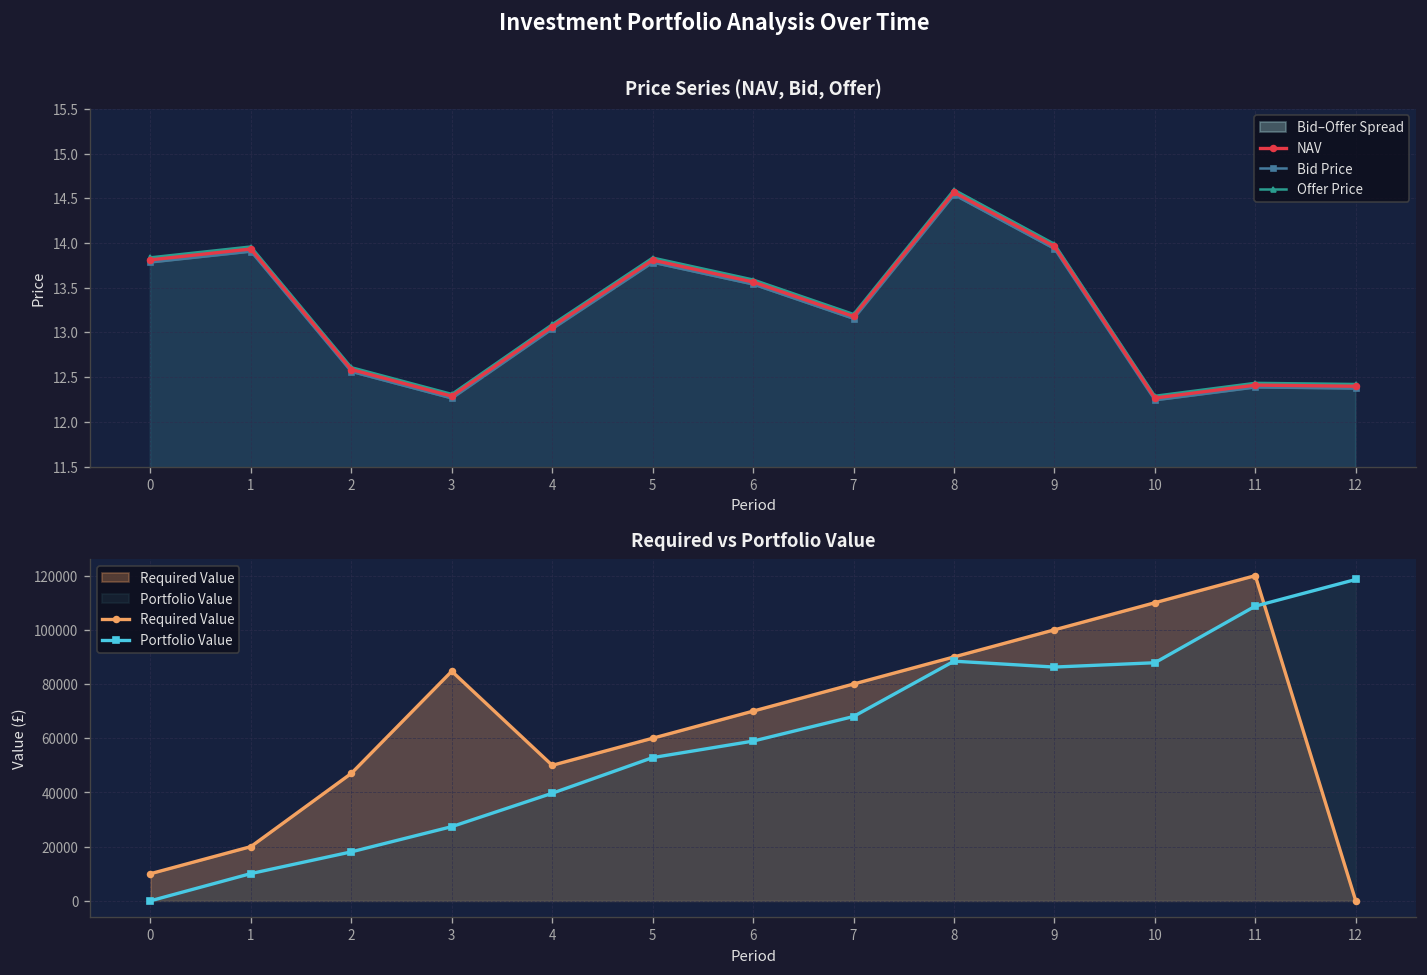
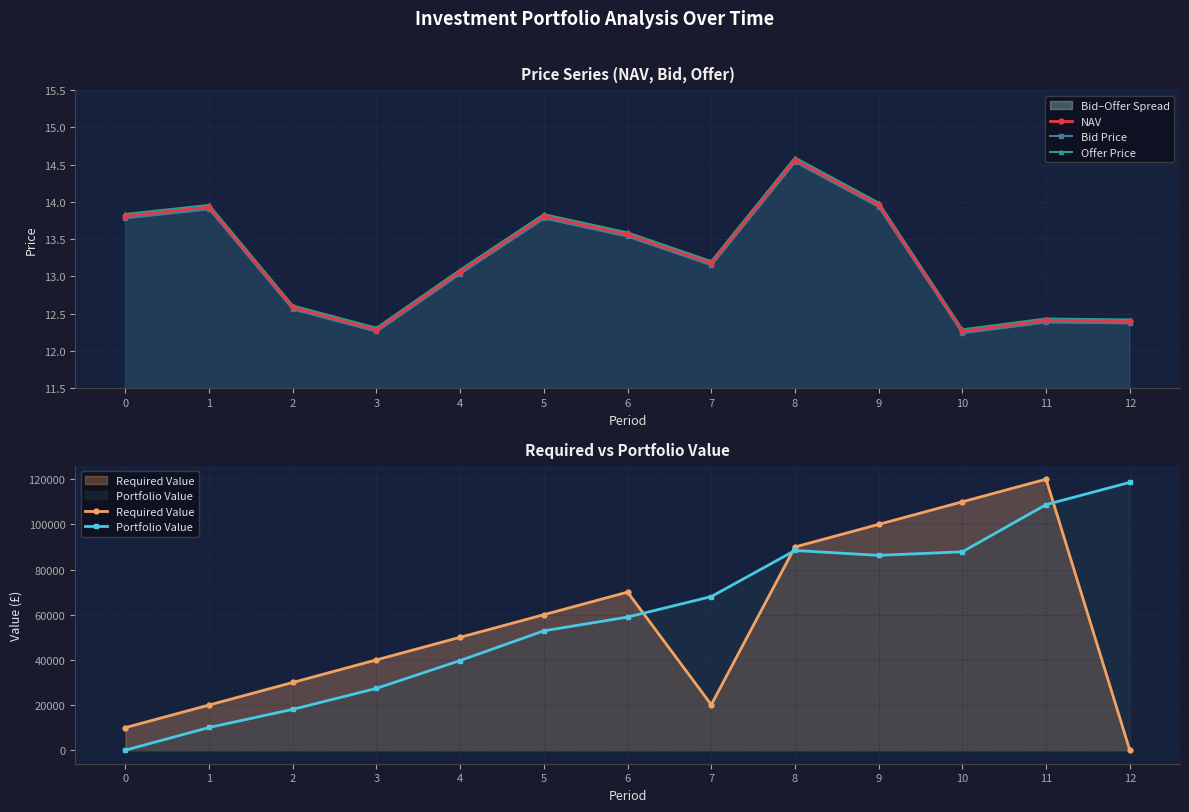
  {
    "Required vs Portfolio Value": {
      "Required Value": {
        "0": 10000,
        "1": 20000,
-       "2": 47000,
-       "3": 85000,
+       "2": 30000,
+       "3": 40000,
        "4": 50000,
        "5": 60000,
        "6": 70000,
-       "7": 80000,
+       "7": 20000,
        "8": 90000,
        "9": 100000,
        "10": 110000,
        "11": 120000,
        "12": 0
      }
    }
  }
